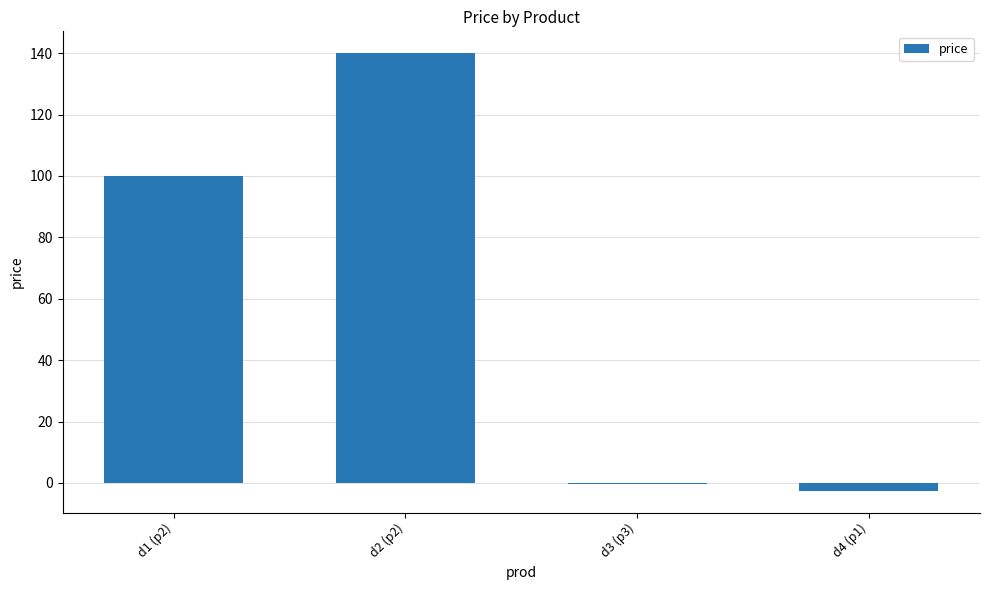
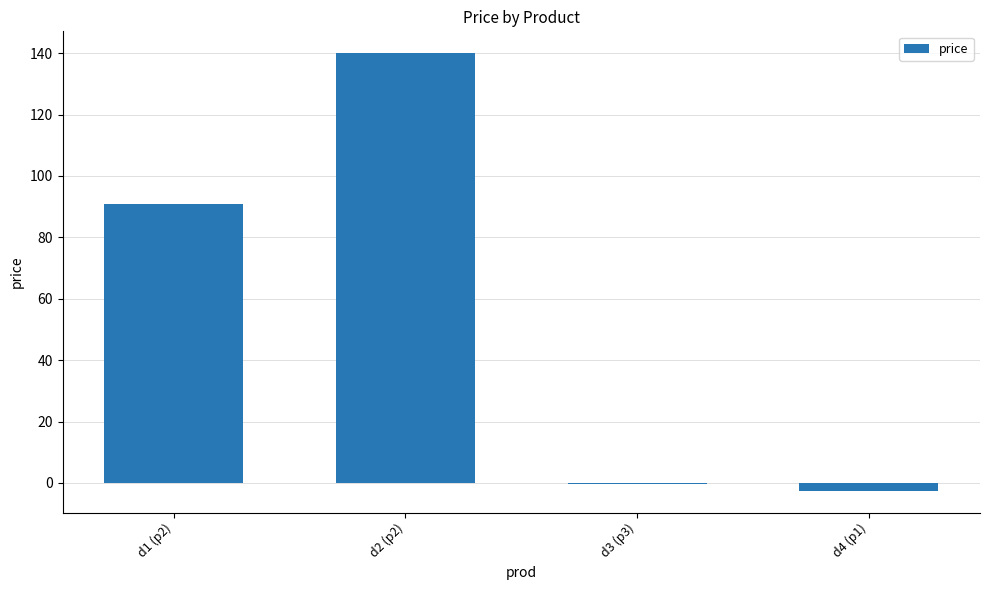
  {
-   "d1 (p2)": 100,
+   "d1 (p2)": 91,
    "d2 (p2)": 140,
    "d4 (p1)": -3
  }
